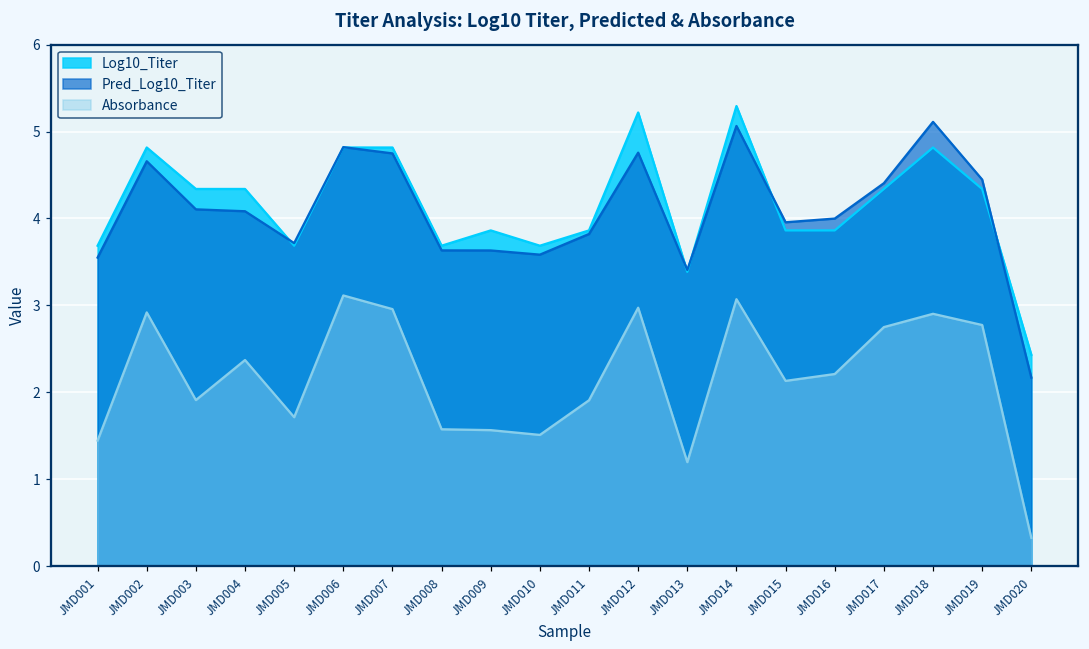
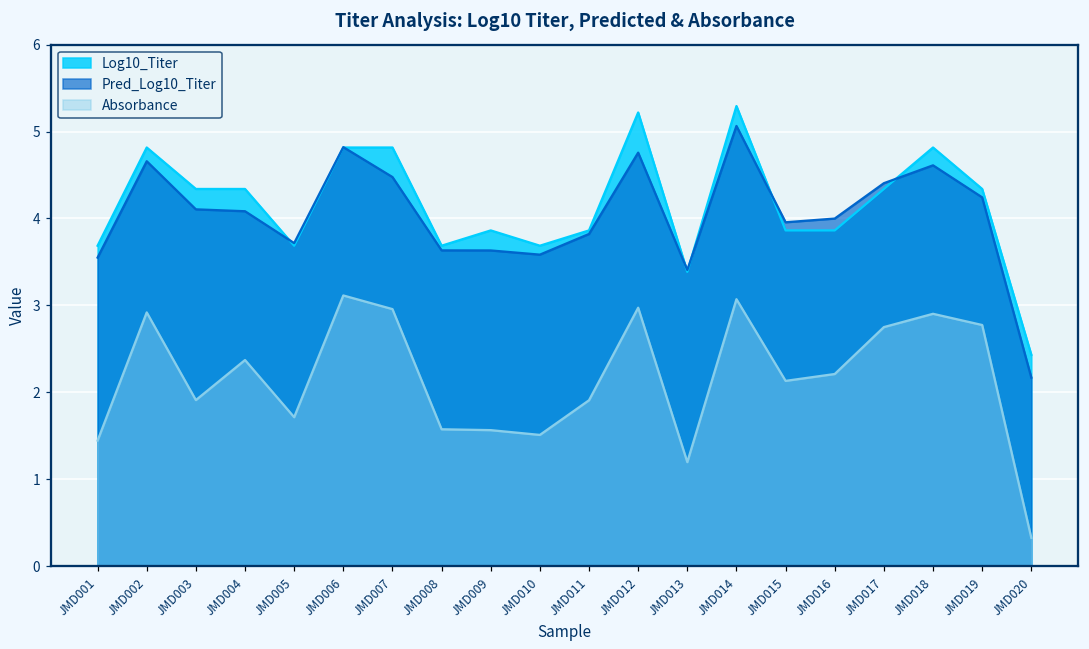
  {
    "Log10_Titer": {
      "JMD001": 3.7,
      "JMD002": 4.8,
      "JMD003": 4.3,
      "JMD004": 4.3,
      "JMD007": 4.8,
      "JMD008": 3.7,
      "JMD009": 3.9,
      "JMD010": 3.7,
      "JMD011": 3.9,
      "JMD012": 5.2,
      "JMD014": 5.3,
      "JMD015": 3.9,
      "JMD016": 3.9,
      "JMD017": 4.3,
      "JMD018": 4.8,
      "JMD019": 4.3,
      "JMD020": 2.4
    },
    "Pred_Log10_Titer": {
      "JMD001": 3.6,
      "JMD002": 4.7,
      "JMD003": 4.1,
      "JMD004": 4.1,
-     "JMD007": 4.7,
+     "JMD007": 4.5,
      "JMD008": 3.6,
      "JMD009": 3.6,
      "JMD010": 3.6,
      "JMD011": 3.8,
      "JMD012": 4.8,
      "JMD014": 5.1,
      "JMD015": 4.0,
      "JMD016": 4.0,
      "JMD017": 4.4,
-     "JMD018": 5.1,
-     "JMD019": 4.4,
+     "JMD018": 4.6,
+     "JMD019": 4.2,
      "JMD020": 2.2
    },
    "Absorbance": {
      "JMD001": 1.4,
      "JMD002": 2.9,
      "JMD003": 1.9,
      "JMD004": 2.4,
      "JMD005": 1.7,
      "JMD006": 3.1,
      "JMD007": 3.0,
      "JMD008": 1.6,
      "JMD009": 1.6,
      "JMD010": 1.5,
      "JMD011": 1.9,
      "JMD012": 3.0,
      "JMD013": 1.2,
      "JMD014": 3.1,
      "JMD015": 2.1,
      "JMD016": 2.2,
      "JMD017": 2.8,
      "JMD018": 2.9,
      "JMD019": 2.8,
      "JMD020": 0.3
    }
  }
